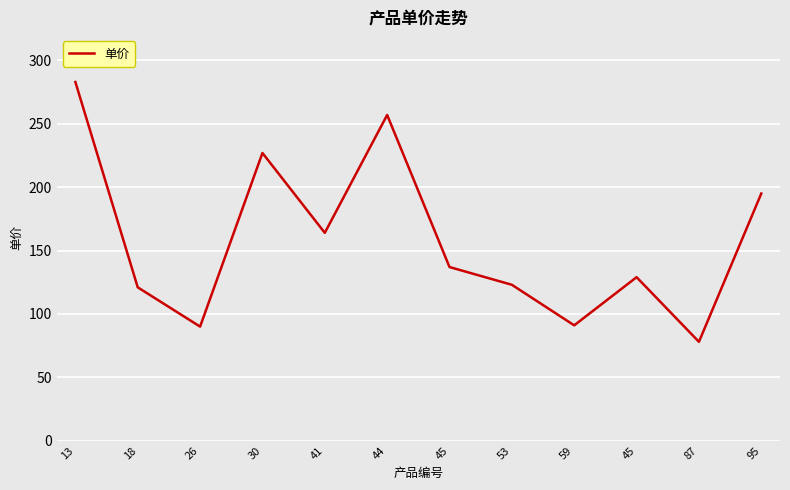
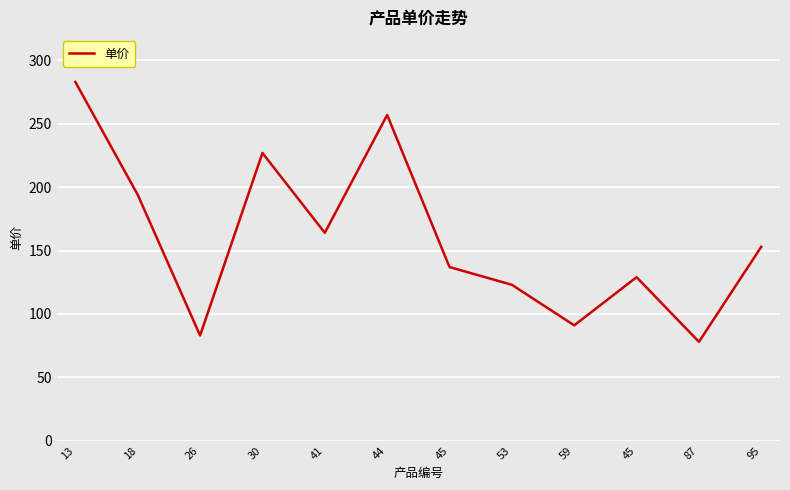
  {
    "13": 283,
-   "18": 121,
-   "26": 90,
+   "18": 194,
+   "26": 83,
    "30": 227,
    "41": 164,
    "44": 257,
    "53": 123,
    "59": 91,
    "87": 78,
-   "95": 195
+   "95": 153
  }
